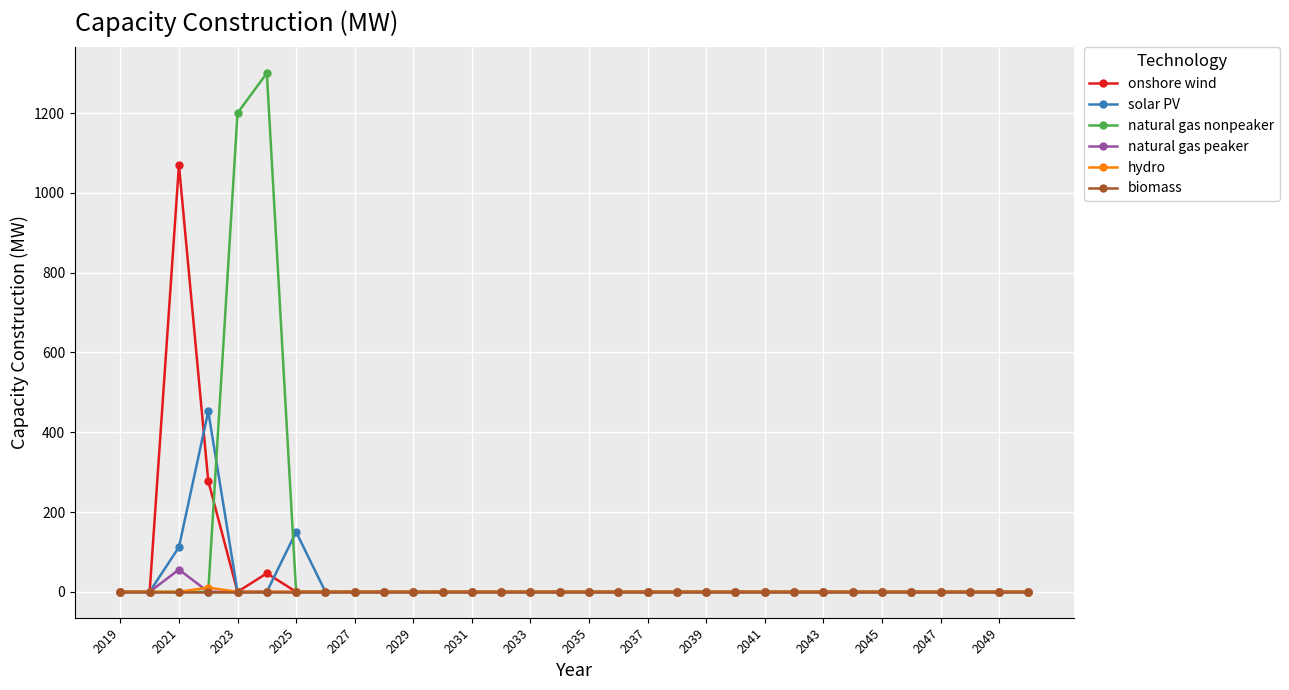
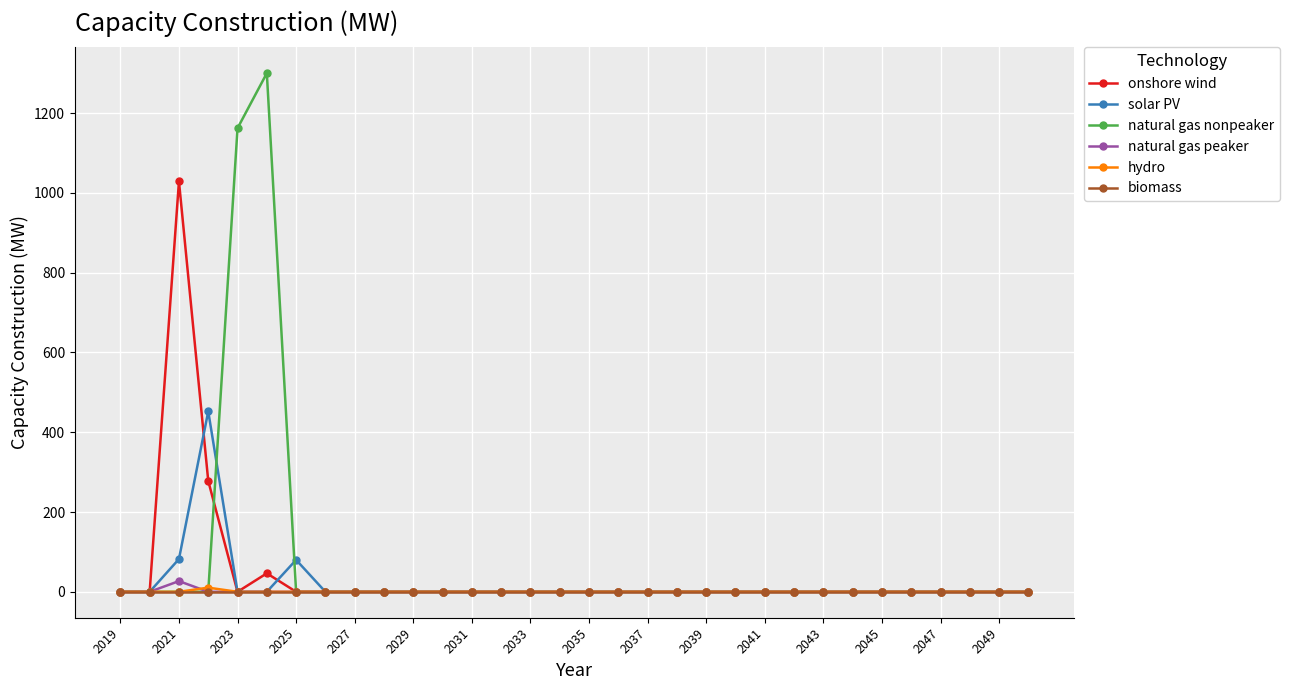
  {
    "onshore wind": {
-     "2021": 1070
+     "2021": 1030
    },
    "solar PV": {
-     "2021": 110,
-     "2025": 150
+     "2021": 80,
+     "2025": 80
    },
    "natural gas nonpeaker": {
-     "2023": 1200
+     "2023": 1160
    },
    "natural gas peaker": {
-     "2021": 60
+     "2021": 30
    }
  }
